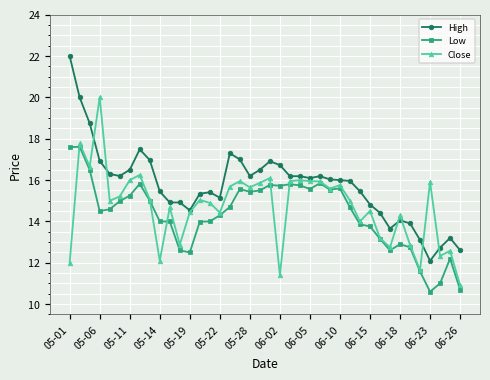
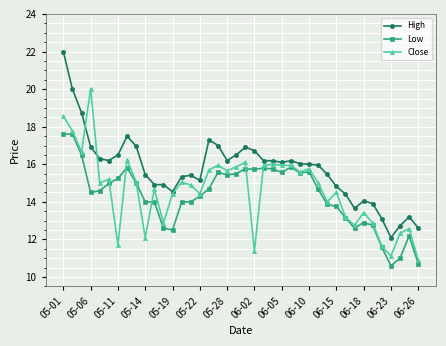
  {
    "Close": {
-     "05-01": 12.0,
+     "05-01": 18.6,
      "05-06": 20.0,
-     "05-11": 16.0,
+     "05-11": 11.7,
      "05-14": 12.1,
      "05-28": 15.7,
      "06-02": 11.4,
      "06-05": 16.0,
      "06-10": 15.8,
      "06-15": 14.5,
-     "06-18": 14.3,
-     "06-23": 15.9,
+     "06-18": 13.4,
+     "06-23": 11.1,
      "06-26": 10.9
    }
  }
